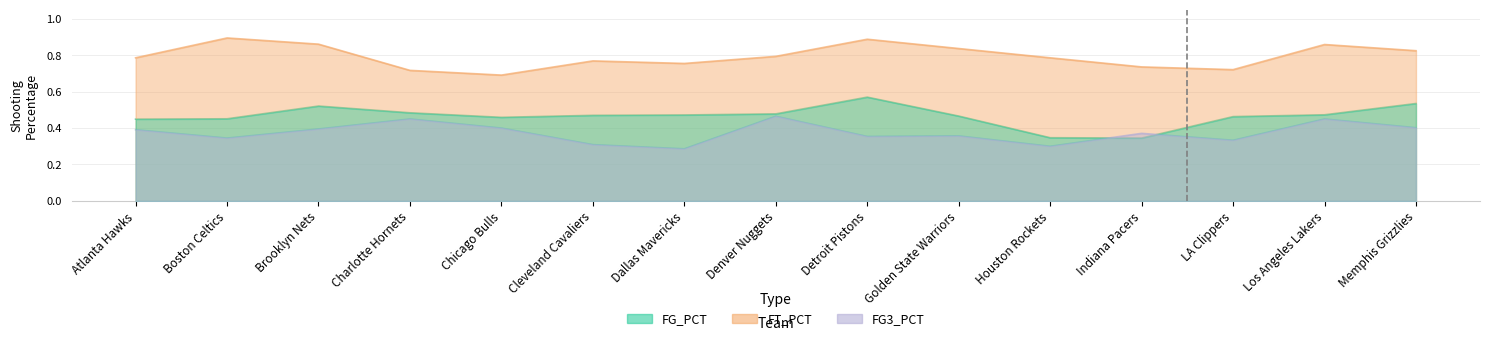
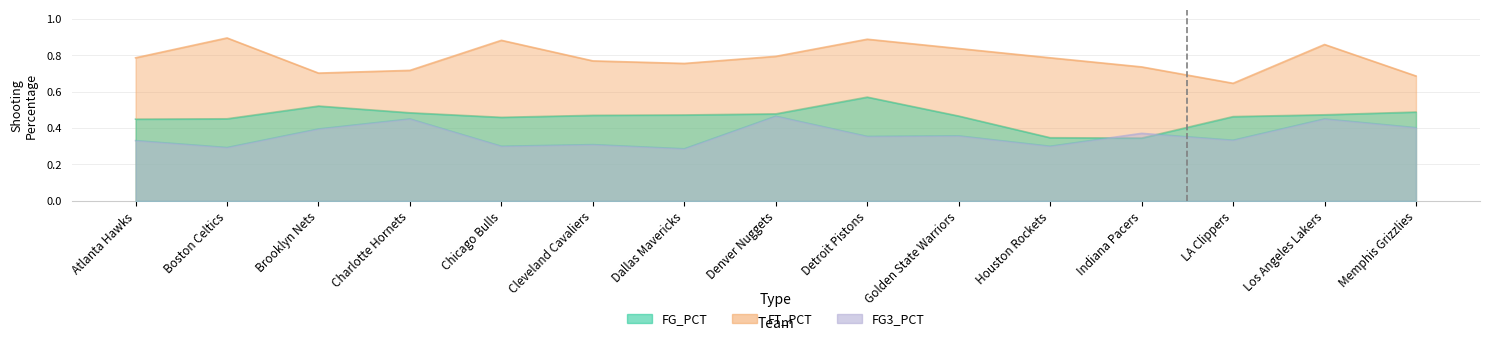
  {
    "FG_PCT": {
      "Atlanta Hawks": 0.45,
      "Boston Celtics": 0.45,
      "Brooklyn Nets": 0.52,
      "Charlotte Hornets": 0.48,
      "Chicago Bulls": 0.46,
      "Cleveland Cavaliers": 0.47,
      "Dallas Mavericks": 0.47,
      "Detroit Pistons": 0.57,
      "Golden State Warriors": 0.47,
      "Houston Rockets": 0.35,
      "Indiana Pacers": 0.35,
      "LA Clippers": 0.46,
      "Los Angeles Lakers": 0.47,
-     "Memphis Grizzlies": 0.54
+     "Memphis Grizzlies": 0.49
    },
    "FT_PCT": {
      "Atlanta Hawks": 0.79,
      "Boston Celtics": 0.90,
-     "Brooklyn Nets": 0.86,
+     "Brooklyn Nets": 0.70,
      "Charlotte Hornets": 0.72,
-     "Chicago Bulls": 0.69,
+     "Chicago Bulls": 0.88,
      "Cleveland Cavaliers": 0.77,
      "Dallas Mavericks": 0.76,
      "Denver Nuggets": 0.79,
      "Detroit Pistons": 0.89,
      "Golden State Warriors": 0.84,
      "Houston Rockets": 0.79,
      "Indiana Pacers": 0.74,
-     "LA Clippers": 0.72,
+     "LA Clippers": 0.65,
      "Los Angeles Lakers": 0.86,
-     "Memphis Grizzlies": 0.83
+     "Memphis Grizzlies": 0.69
    },
    "FG3_PCT": {
-     "Atlanta Hawks": 0.39,
-     "Boston Celtics": 0.35,
+     "Atlanta Hawks": 0.33,
+     "Boston Celtics": 0.29,
      "Brooklyn Nets": 0.40,
      "Charlotte Hornets": 0.45,
-     "Chicago Bulls": 0.4,
+     "Chicago Bulls": 0.3,
      "Cleveland Cavaliers": 0.31,
      "Dallas Mavericks": 0.29,
      "Detroit Pistons": 0.35,
      "Golden State Warriors": 0.36,
      "Houston Rockets": 0.30,
      "Indiana Pacers": 0.37,
      "LA Clippers": 0.33,
      "Los Angeles Lakers": 0.45,
      "Memphis Grizzlies": 0.40
    }
  }
